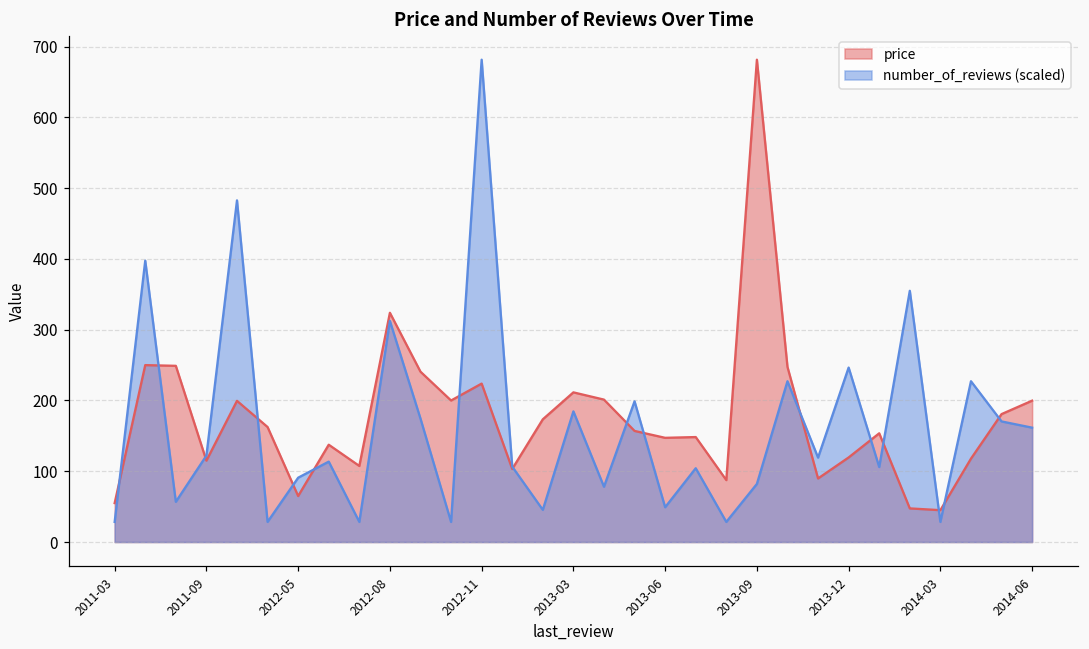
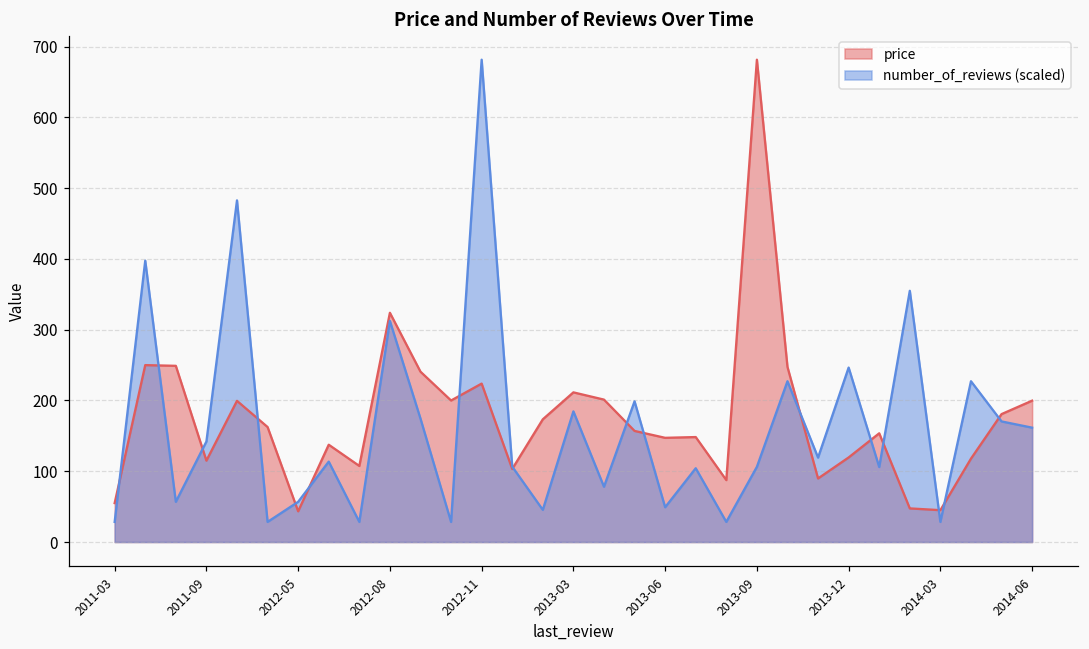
  {
    "price": {
      "2011-03": 60,
      "2011-09": 120,
-     "2012-05": 70,
+     "2012-05": 40,
      "2012-08": 320,
      "2012-11": 220,
      "2013-03": 210,
      "2013-06": 150,
      "2013-09": 680,
      "2013-12": 120,
      "2014-03": 50,
      "2014-06": 200
    },
    "number_of_reviews (scaled)": {
      "2011-03": 30,
-     "2011-09": 120,
-     "2012-05": 90,
+     "2011-09": 140,
+     "2012-05": 60,
      "2012-08": 310,
      "2012-11": 680,
      "2013-03": 180,
      "2013-06": 50,
-     "2013-09": 80,
+     "2013-09": 110,
      "2013-12": 250,
      "2014-03": 30,
      "2014-06": 160
    }
  }
